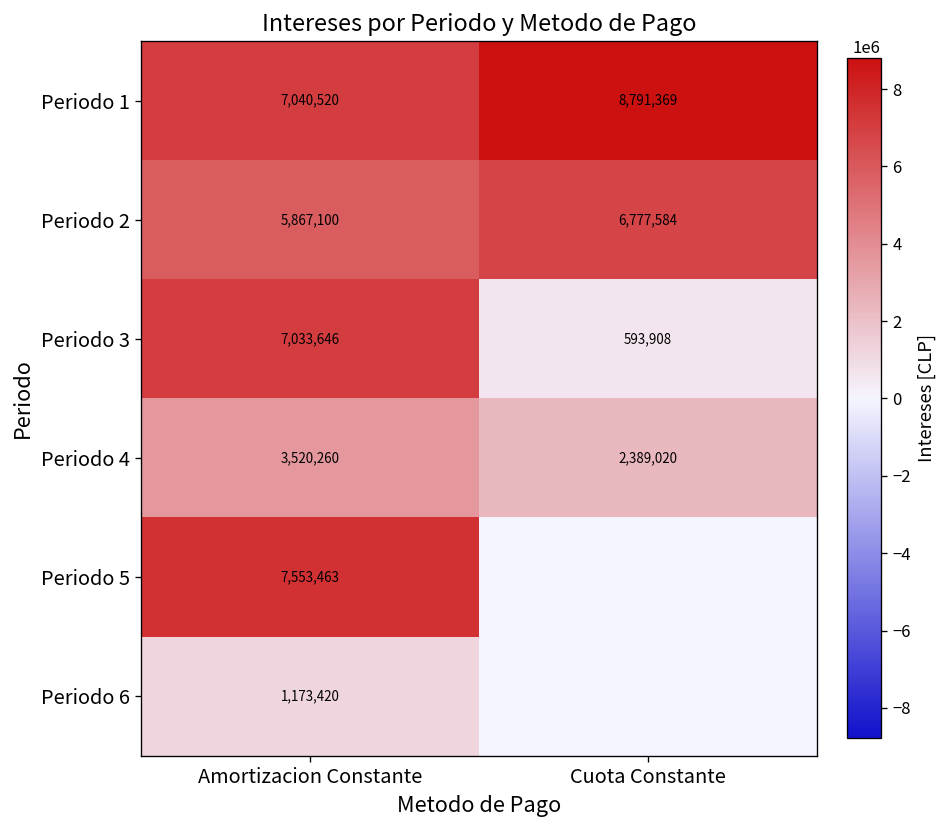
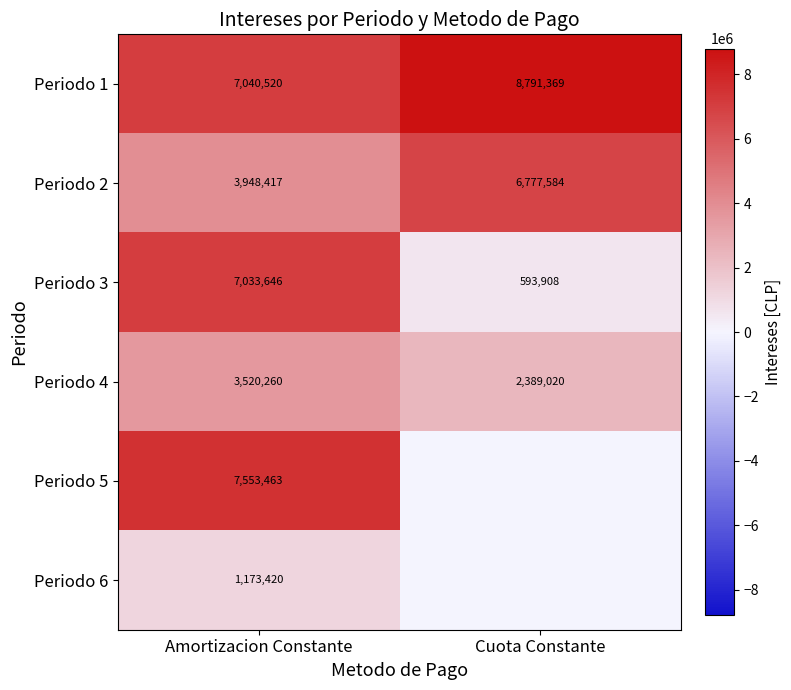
  {
    "Periodo 1": {
      "Amortizacion Constante": "7,040,520",
      "Cuota Constante": "8,791,369"
    },
    "Periodo 2": {
-     "Amortizacion Constante": "5,867,100",
+     "Amortizacion Constante": "3,948,417",
      "Cuota Constante": "6,777,584"
    },
    "Periodo 3": {
      "Amortizacion Constante": "7,033,646",
      "Cuota Constante": "593,908"
    },
    "Periodo 4": {
      "Amortizacion Constante": "3,520,260",
      "Cuota Constante": "2,389,020"
    },
    "Periodo 5": {
      "Amortizacion Constante": "7,553,463"
    },
    "Periodo 6": {
      "Amortizacion Constante": "1,173,420"
    }
  }
